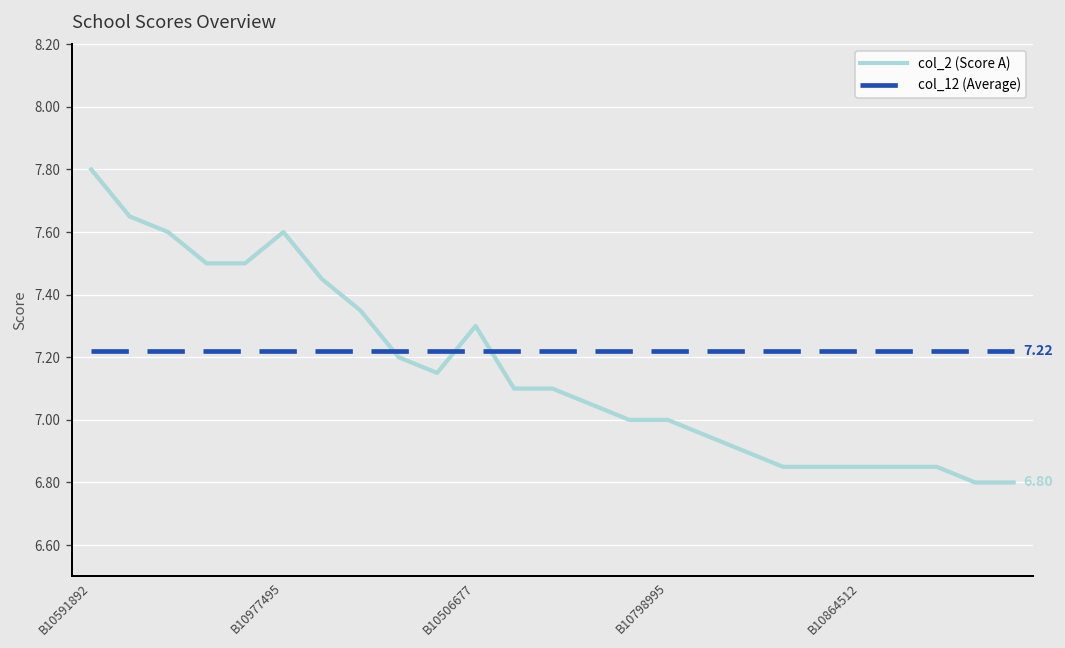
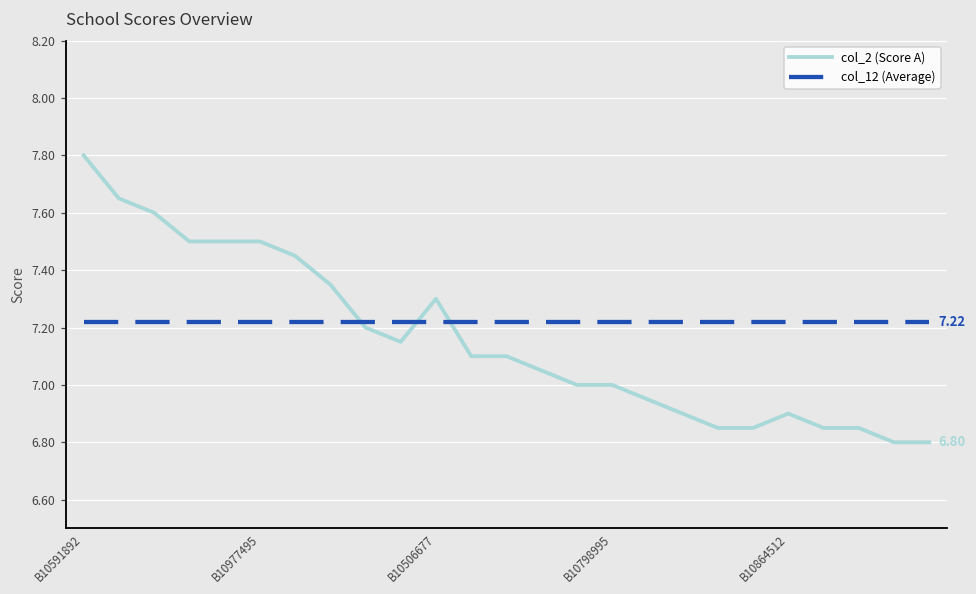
  {
    "col_2 (Score A)": {
      "B10591892": 7.80,
-     "B10977495": 7.6,
+     "B10977495": 7.5,
      "B10506677": 7.30,
      "B10798995": 7.00,
-     "B10864512": 6.85
+     "B10864512": 6.90
    },
    "col_12 (Average)": {
      "B10591892": 7.22,
      "B10977495": 7.22,
      "B10506677": 7.22,
      "B10798995": 7.22,
      "B10864512": 7.22
    }
  }
